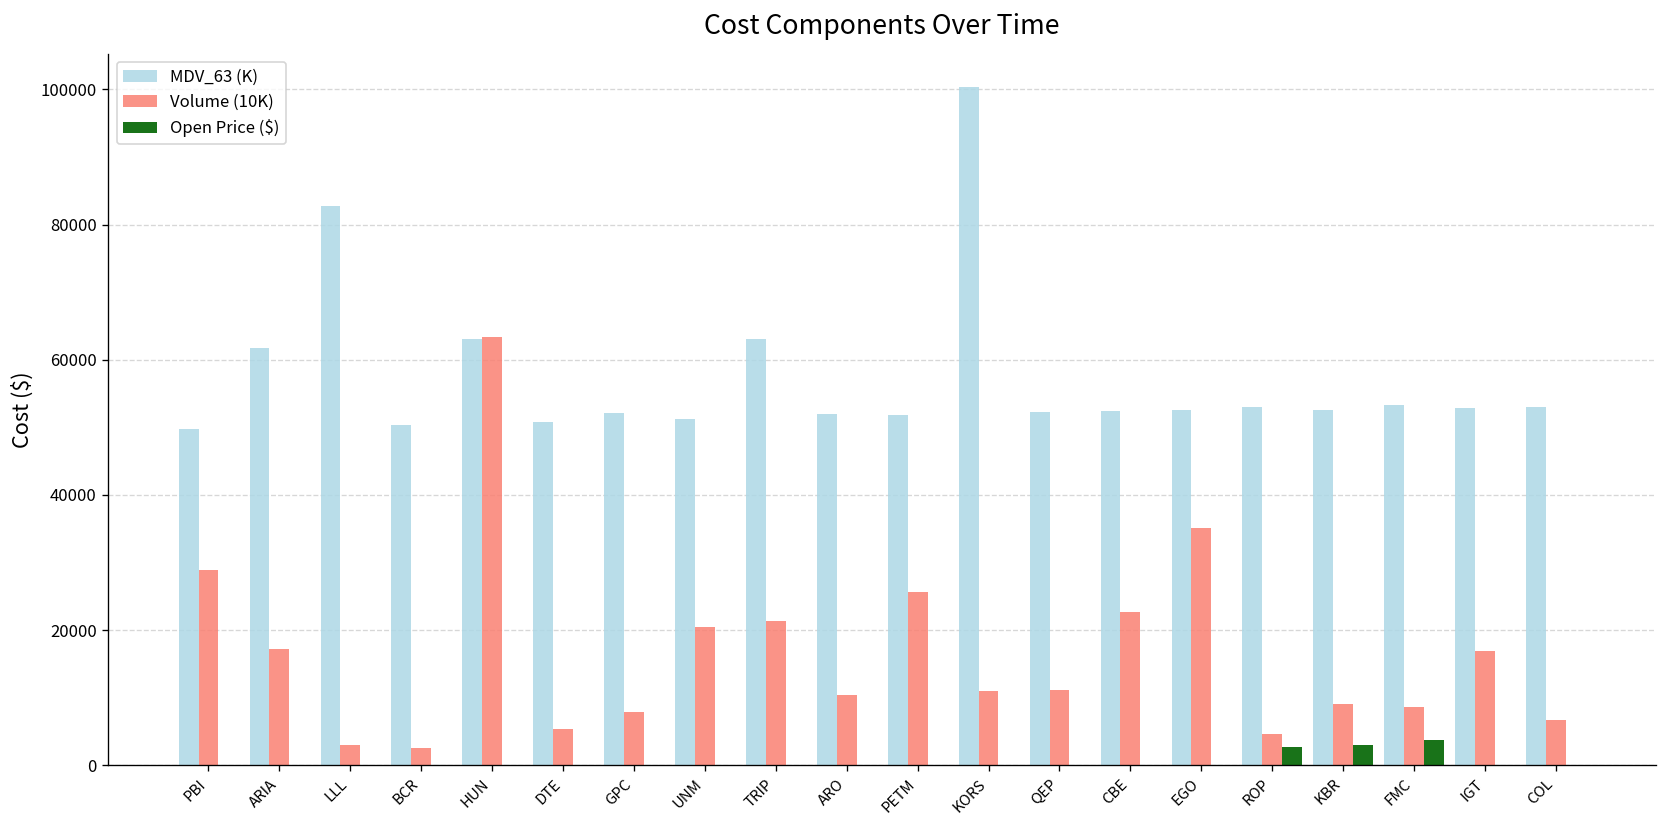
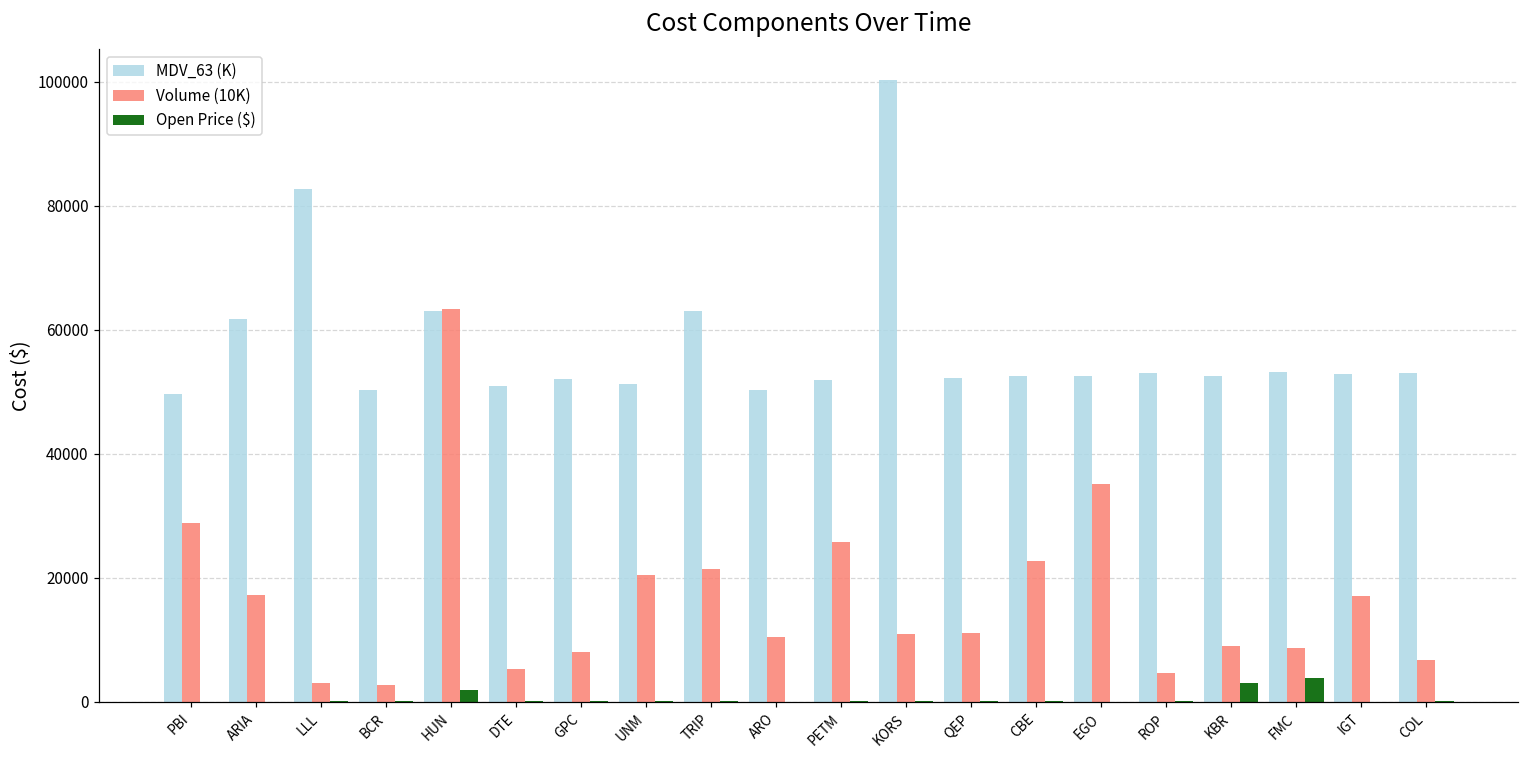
  {
    "MDV_63 (K)": {
      "PBI": 50000,
      "ARIA": 62000,
      "LLL": 83000,
      "BCR": 50000,
      "HUN": 63000,
      "DTE": 51000,
      "GPC": 52000,
      "UNM": 51000,
      "TRIP": 63000,
-     "ARO": 52000,
+     "ARO": 50000,
      "PETM": 52000,
      "KORS": 100000,
      "QEP": 52000,
      "CBE": 52000,
      "EGO": 53000,
      "ROP": 53000,
      "KBR": 53000,
      "FMC": 53000,
      "IGT": 53000,
      "COL": 53000
    },
    "Volume (10K)": {
      "PBI": 29000,
      "ARIA": 17000,
      "LLL": 3000,
      "BCR": 3000,
      "HUN": 63000,
      "DTE": 5000,
      "GPC": 8000,
      "UNM": 20000,
      "TRIP": 21000,
      "ARO": 10000,
      "PETM": 26000,
      "KORS": 11000,
      "QEP": 11000,
      "CBE": 23000,
      "EGO": 35000,
      "ROP": 5000,
      "KBR": 9000,
      "FMC": 9000,
      "IGT": 17000,
      "COL": 7000
    },
    "Open Price ($)": {
-     "HUN": 0,
-     "ROP": 3000,
+     "HUN": 2000,
+     "ROP": 0,
      "KBR": 3000,
      "FMC": 4000
    }
  }
